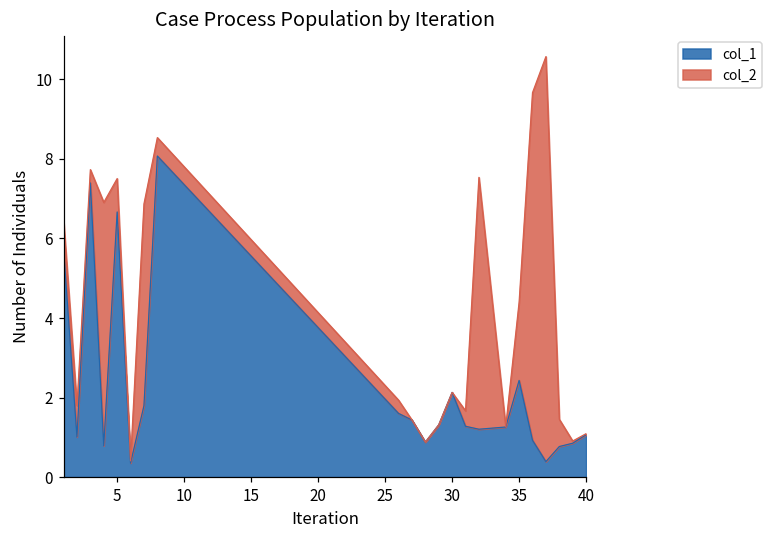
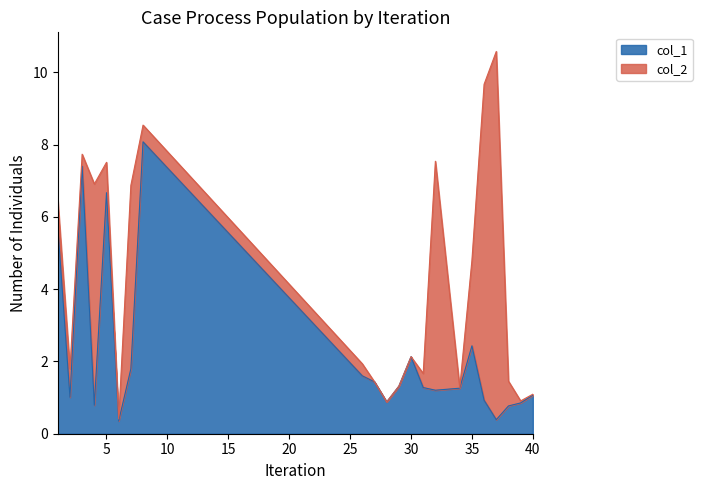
  {
    "col_1": {
      "5": 6.7,
      "35": 2.4
    },
    "col_2": {
      "5": 0.8,
-     "35": 2.0
+     "35": 2.4
    }
  }
